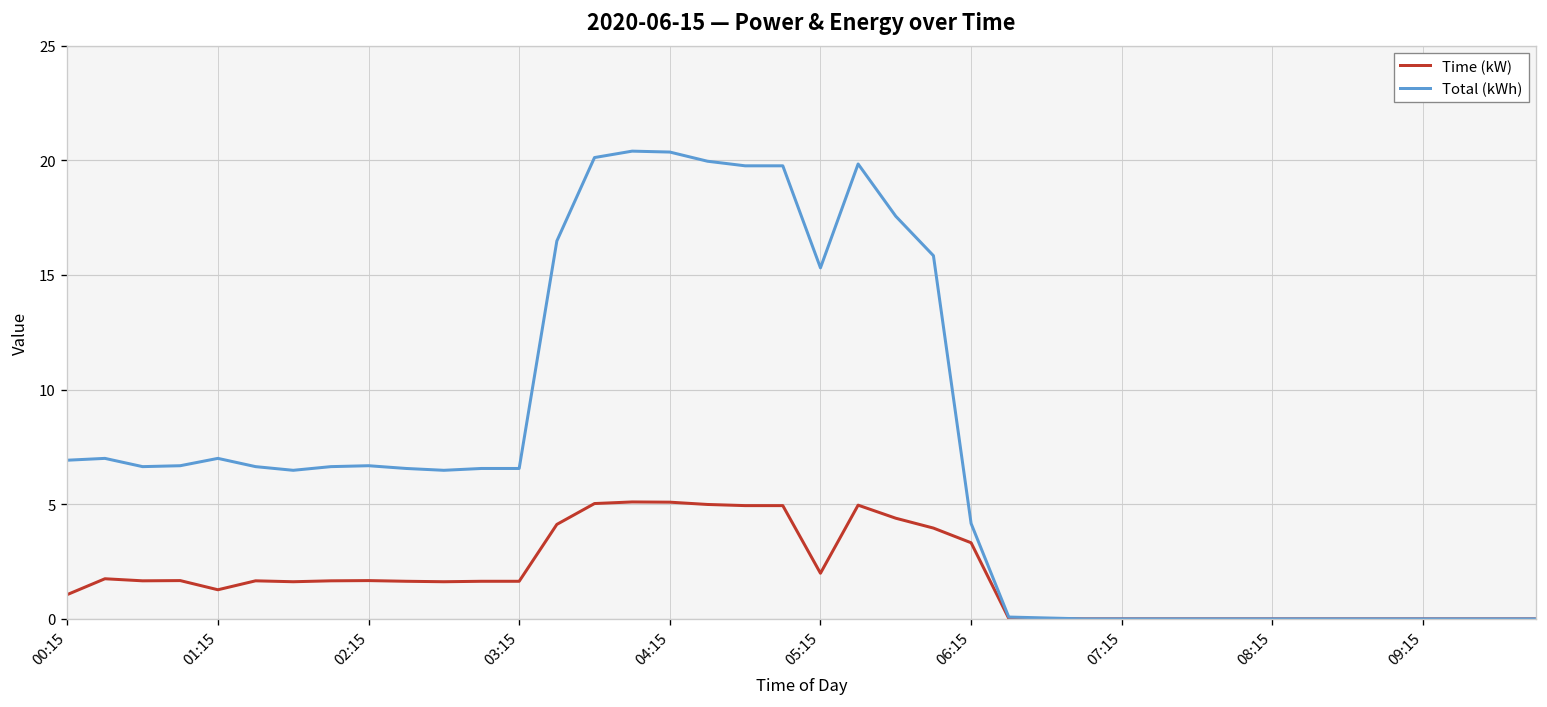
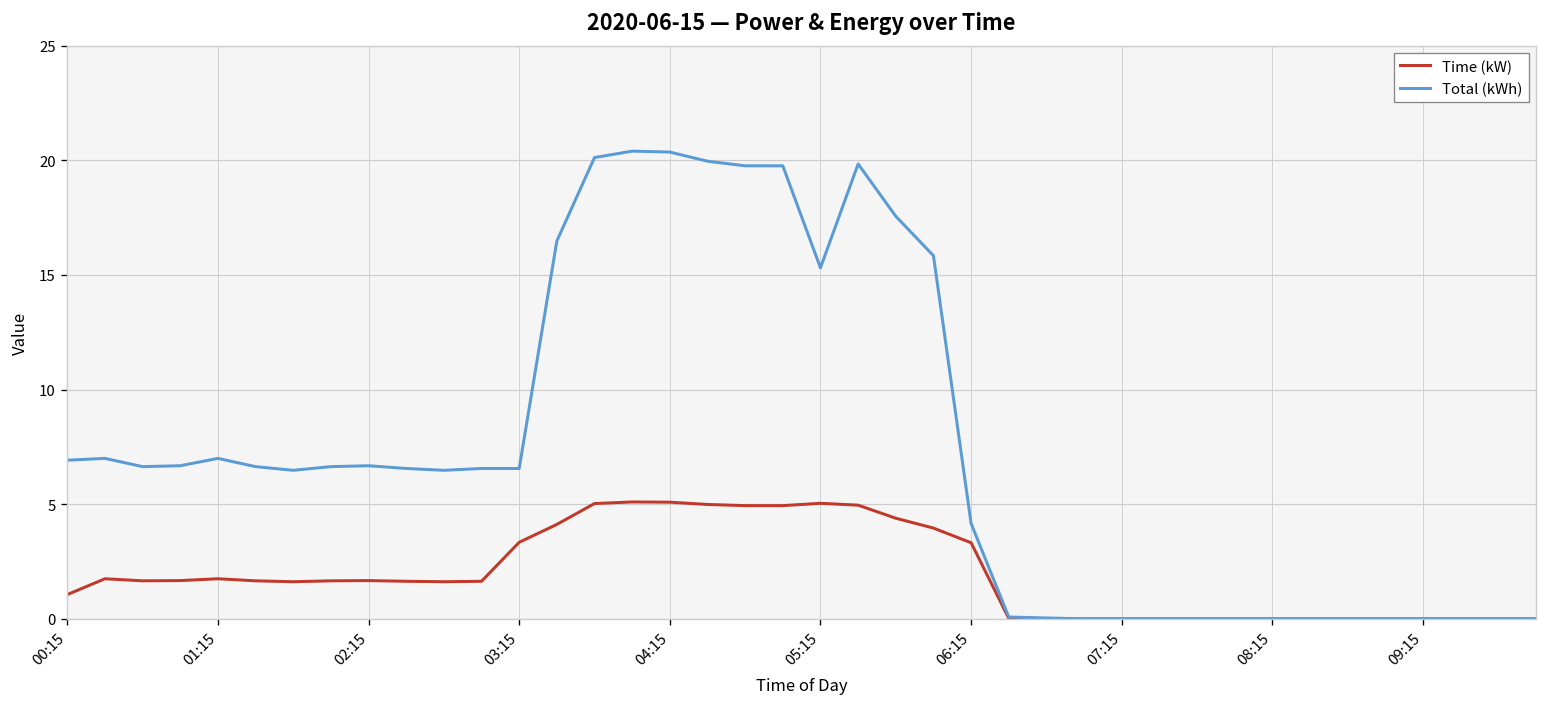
  {
    "Time (kW)": {
      "00:15": 1.1,
-     "01:15": 1.3,
+     "01:15": 1.8,
      "02:15": 1.7,
-     "03:15": 1.6,
+     "03:15": 3.3,
      "04:15": 5.1,
-     "05:15": 2.0,
+     "05:15": 5.0,
      "06:15": 3.3
    },
    "Total (kWh)": {
      "00:15": 6.9,
      "01:15": 7.0,
      "02:15": 6.7,
      "03:15": 6.6,
      "04:15": 20.4,
      "05:15": 15.3,
      "06:15": 4.2
    }
  }
